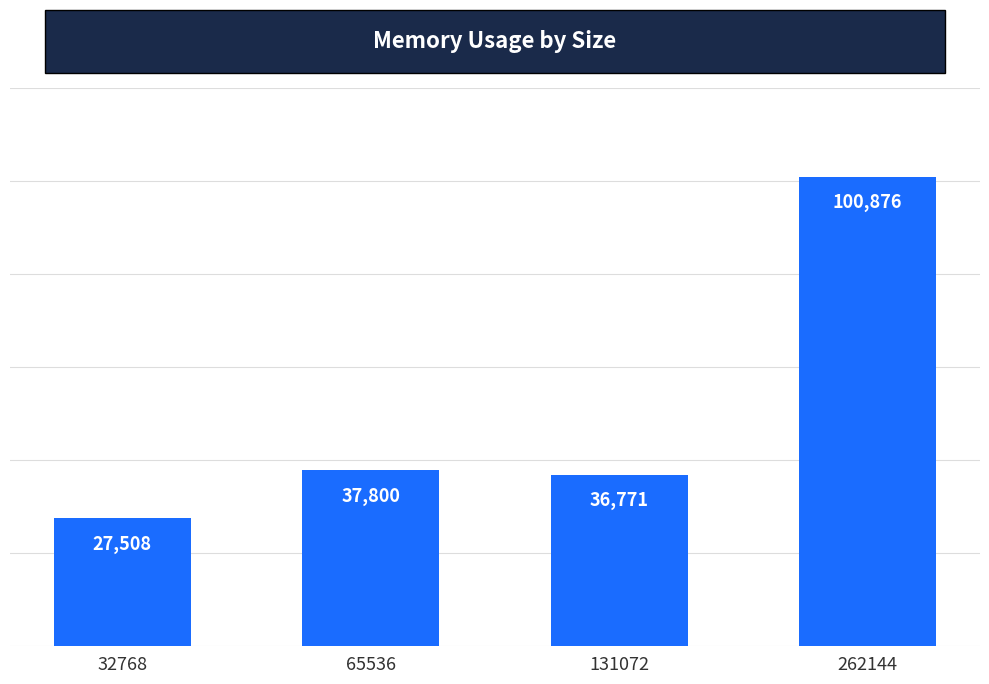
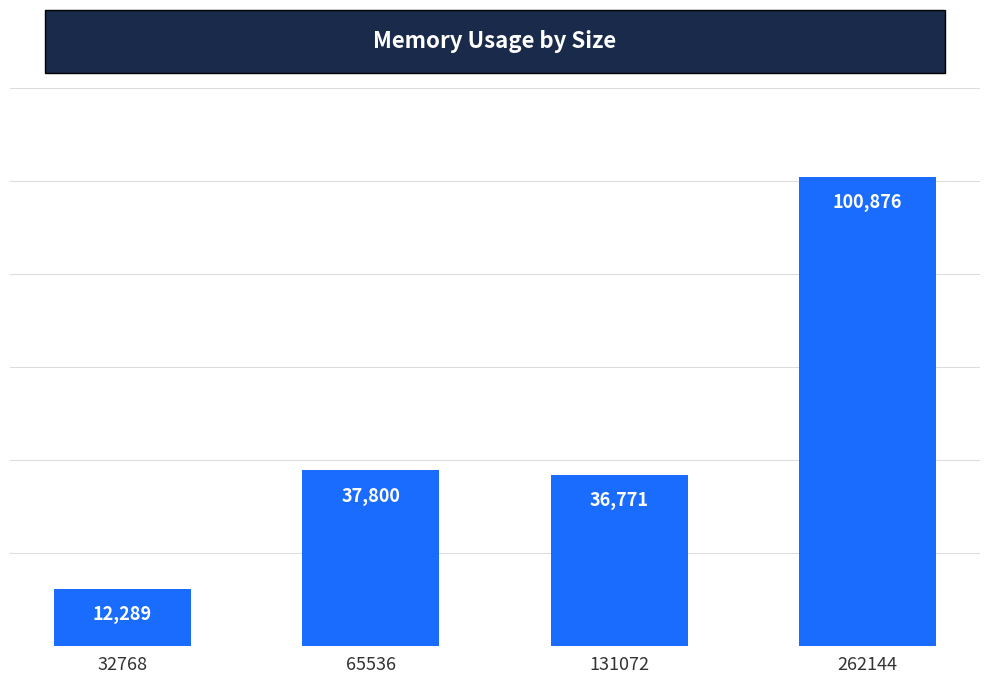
  {
-   "32768": "27,508",
+   "32768": "12,289",
    "65536": "37,800",
    "131072": "36,771",
    "262144": "100,876"
  }
